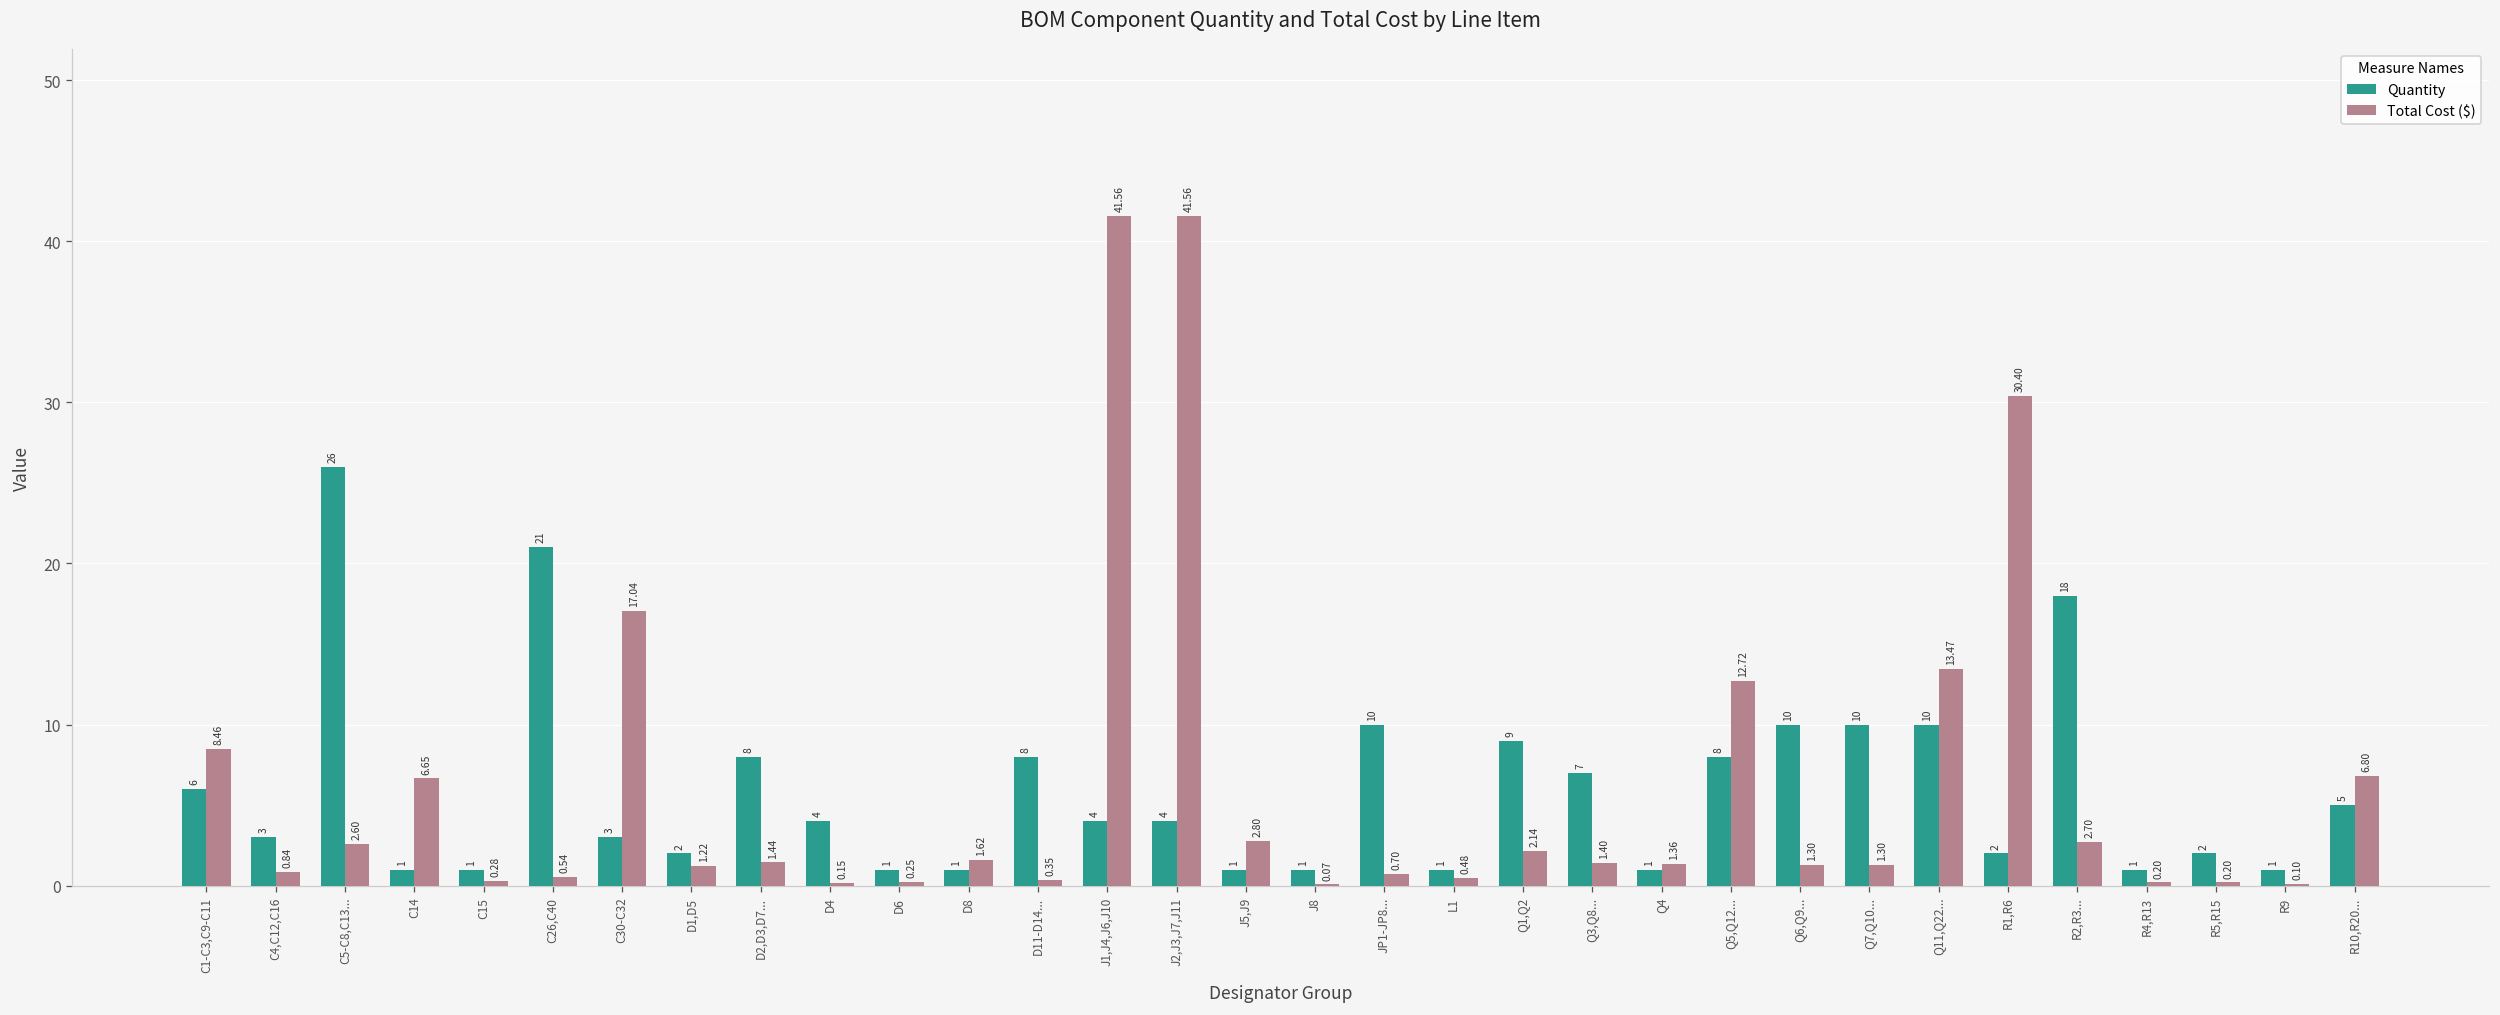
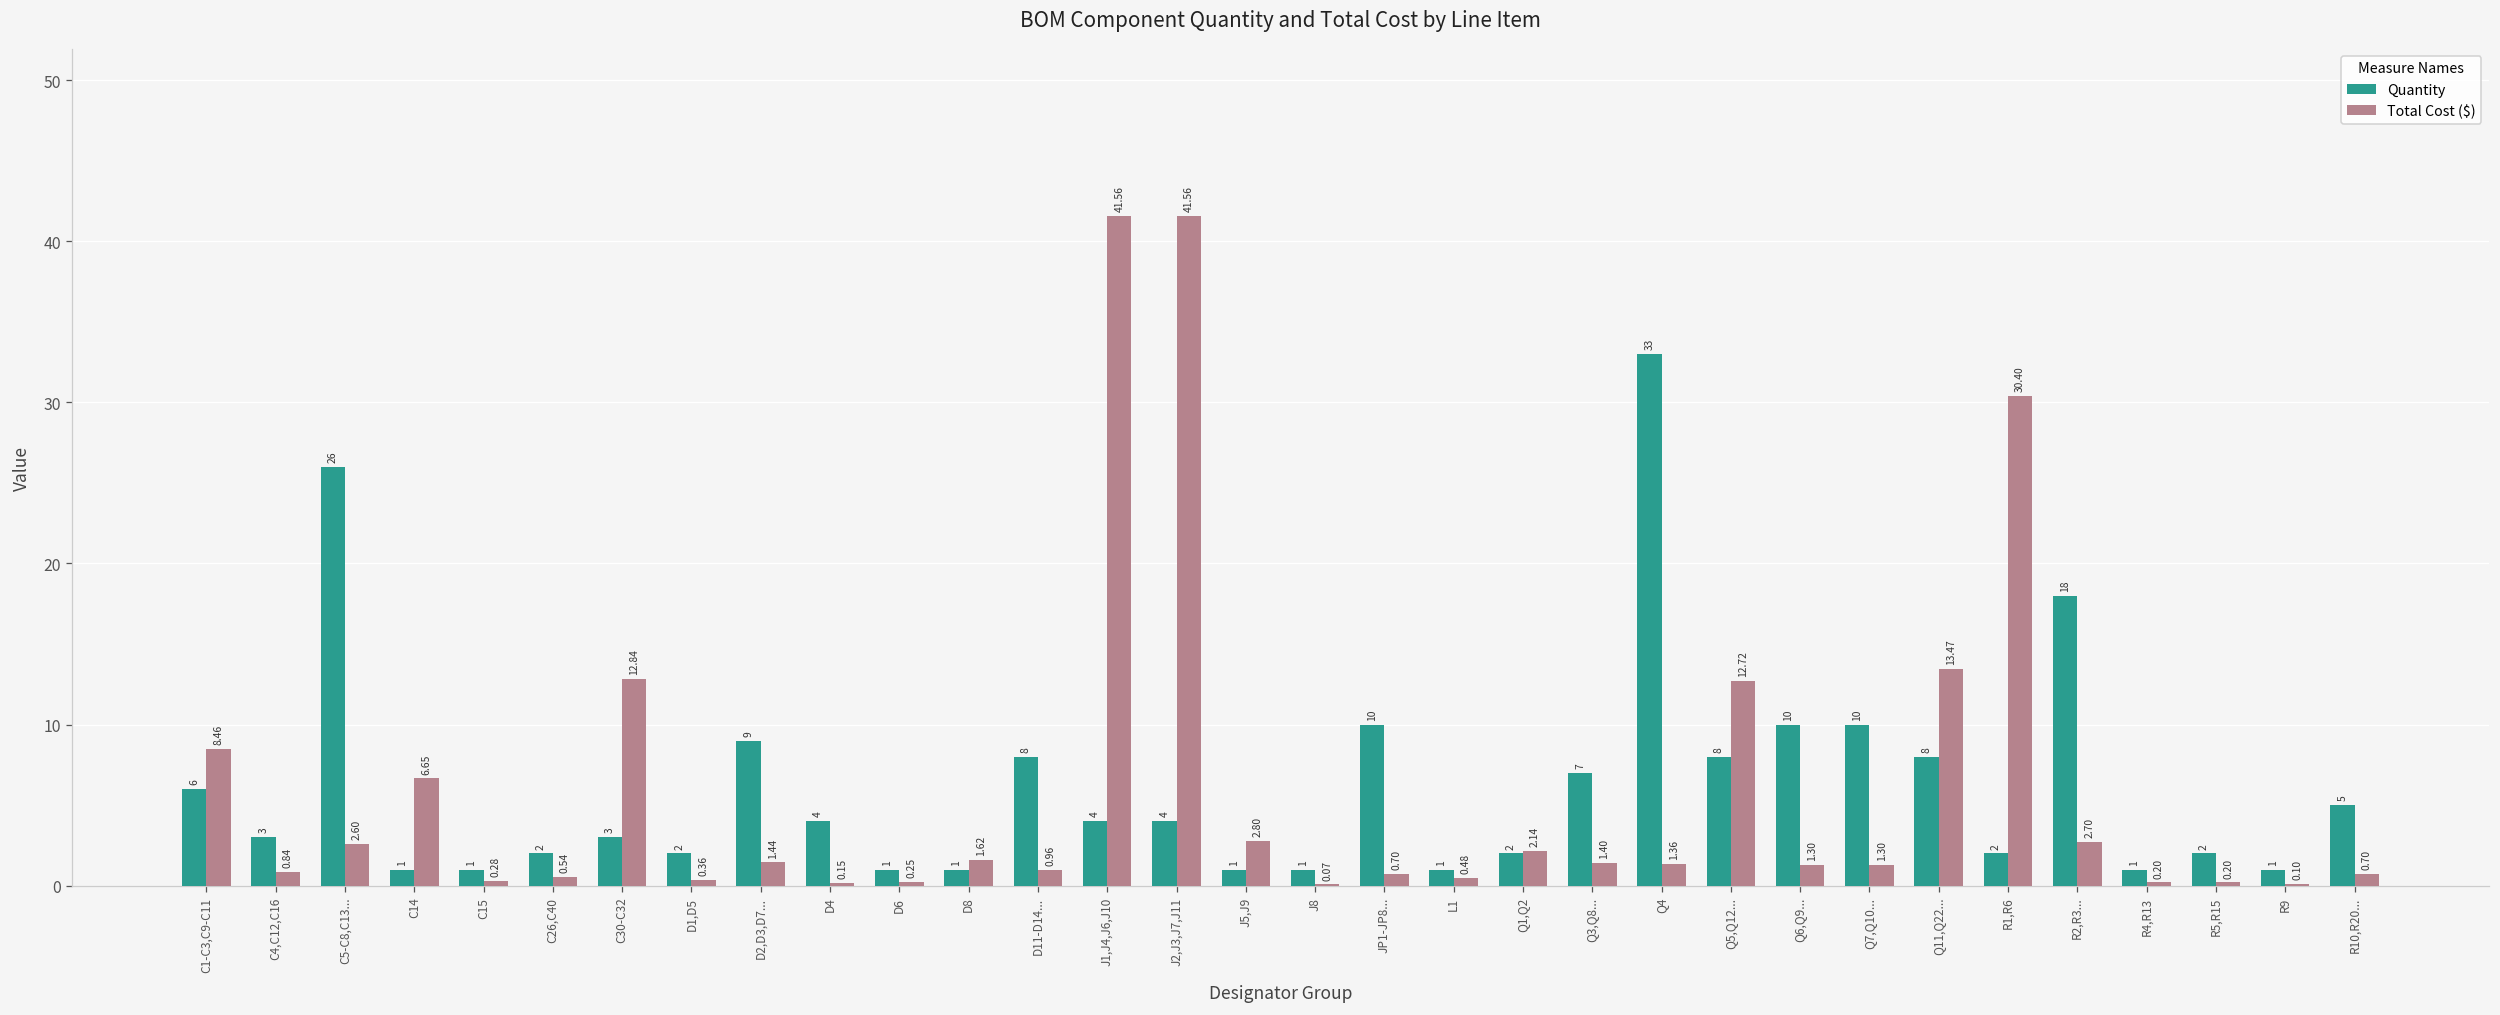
  {
    "Quantity": {
      "C1-C3,C9-C11": 6,
      "C4,C12,C16": 3,
      "C5-C8,C13...": 26,
      "C14": 1,
      "C15": 1,
-     "C26,C40": 21,
+     "C26,C40": 2,
      "C30-C32": 3,
      "D1,D5": 2,
-     "D2,D3,D7...": 8,
+     "D2,D3,D7...": 9,
      "D4": 4,
      "D6": 1,
      "D8": 1,
      "D11-D14...": 8,
      "J1,J4,J6,J10": 4,
      "J2,J3,J7,J11": 4,
      "J5,J9": 1,
      "J8": 1,
      "JP1-JP8...": 10,
      "L1": 1,
-     "Q1,Q2": 9,
+     "Q1,Q2": 2,
      "Q3,Q8...": 7,
-     "Q4": 1,
+     "Q4": 33,
      "Q5,Q12...": 8,
      "Q6,Q9...": 10,
      "Q7,Q10...": 10,
-     "Q11,Q22...": 10,
+     "Q11,Q22...": 8,
      "R1,R6": 2,
      "R2,R3...": 18,
      "R4,R13": 1,
      "R5,R15": 2,
      "R9": 1,
      "R10,R20...": 5
    },
    "Total Cost ($)": {
      "C1-C3,C9-C11": 8.46,
      "C4,C12,C16": 0.84,
      "C5-C8,C13...": 2.60,
      "C14": 6.65,
      "C15": 0.28,
      "C26,C40": 0.54,
-     "C30-C32": 17.04,
-     "D1,D5": 1.22,
+     "C30-C32": 12.84,
+     "D1,D5": 0.36,
      "D2,D3,D7...": 1.44,
      "D4": 0.15,
      "D6": 0.25,
      "D8": 1.62,
-     "D11-D14...": 0.35,
+     "D11-D14...": 0.96,
      "J1,J4,J6,J10": 41.56,
      "J2,J3,J7,J11": 41.56,
      "J5,J9": 2.80,
      "J8": 0.07,
      "JP1-JP8...": 0.70,
      "L1": 0.48,
      "Q1,Q2": 2.14,
      "Q3,Q8...": 1.40,
      "Q4": 1.36,
      "Q5,Q12...": 12.72,
      "Q6,Q9...": 1.30,
      "Q7,Q10...": 1.30,
      "Q11,Q22...": 13.47,
      "R1,R6": 30.40,
      "R2,R3...": 2.70,
      "R4,R13": 0.20,
      "R5,R15": 0.20,
      "R9": 0.10,
-     "R10,R20...": 6.80
+     "R10,R20...": 0.70
    }
  }
